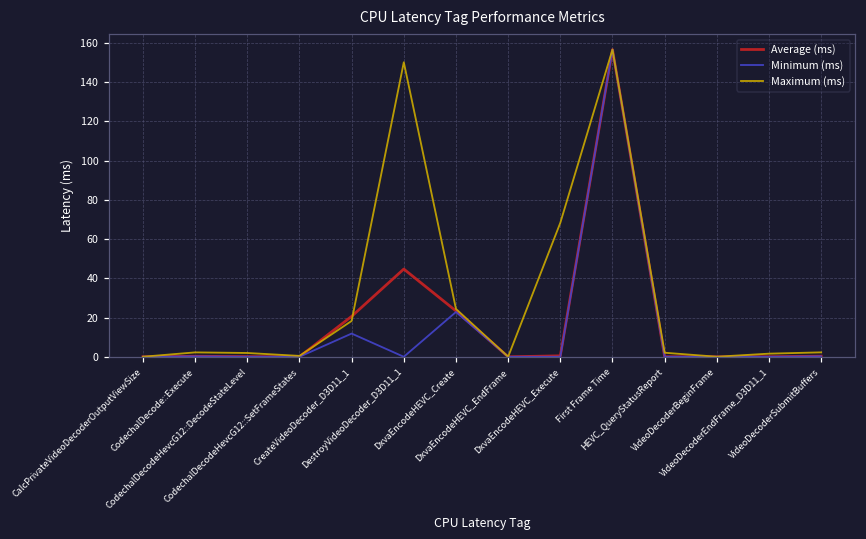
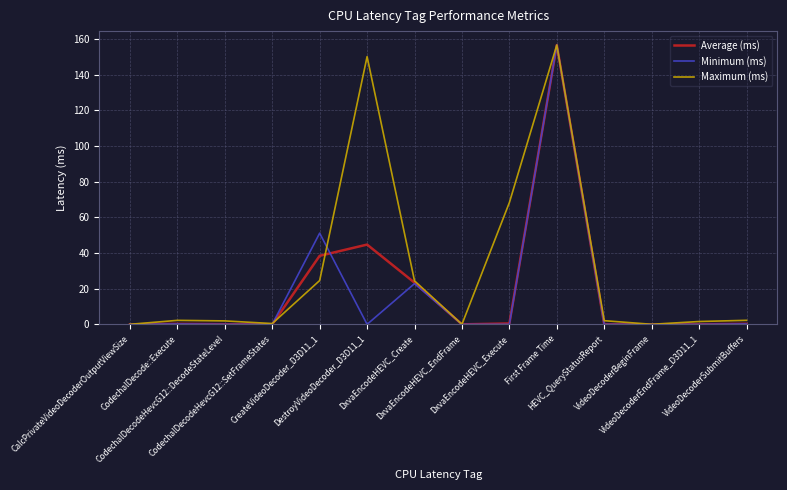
  {
    "Average (ms)": {
-     "CreateVideoDecoder_D3D11_1": 21,
+     "CreateVideoDecoder_D3D11_1": 38,
      "DestroyVideoDecoder_D3D11_1": 45
    },
    "Minimum (ms)": {
-     "CreateVideoDecoder_D3D11_1": 12,
+     "CreateVideoDecoder_D3D11_1": 51,
      "DestroyVideoDecoder_D3D11_1": 0
    },
    "Maximum (ms)": {
      "CodechalDecode::Execute": 2,
      "CodechalDecodeHevcG12::DecodeStateLevel": 2,
-     "CreateVideoDecoder_D3D11_1": 18,
+     "CreateVideoDecoder_D3D11_1": 25,
      "DestroyVideoDecoder_D3D11_1": 150,
      "DxvaEncodeHEVC_Execute": 68,
      "HEVC_QueryStatusReport": 2,
      "VideoDecoderEndFrame_D3D11_1": 2,
      "VideoDecoderSubmitBuffers": 2
    }
  }
